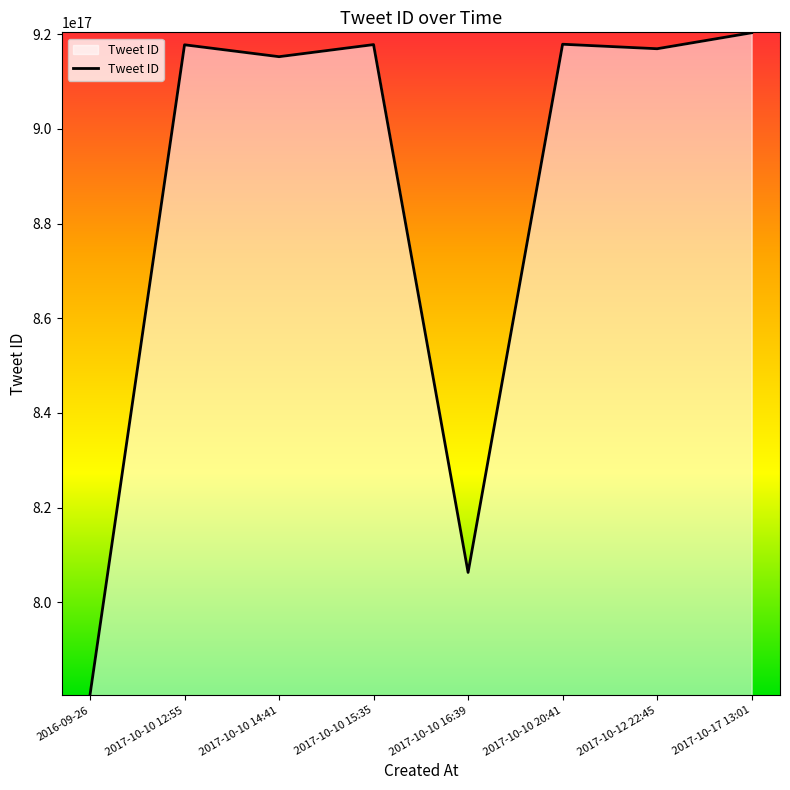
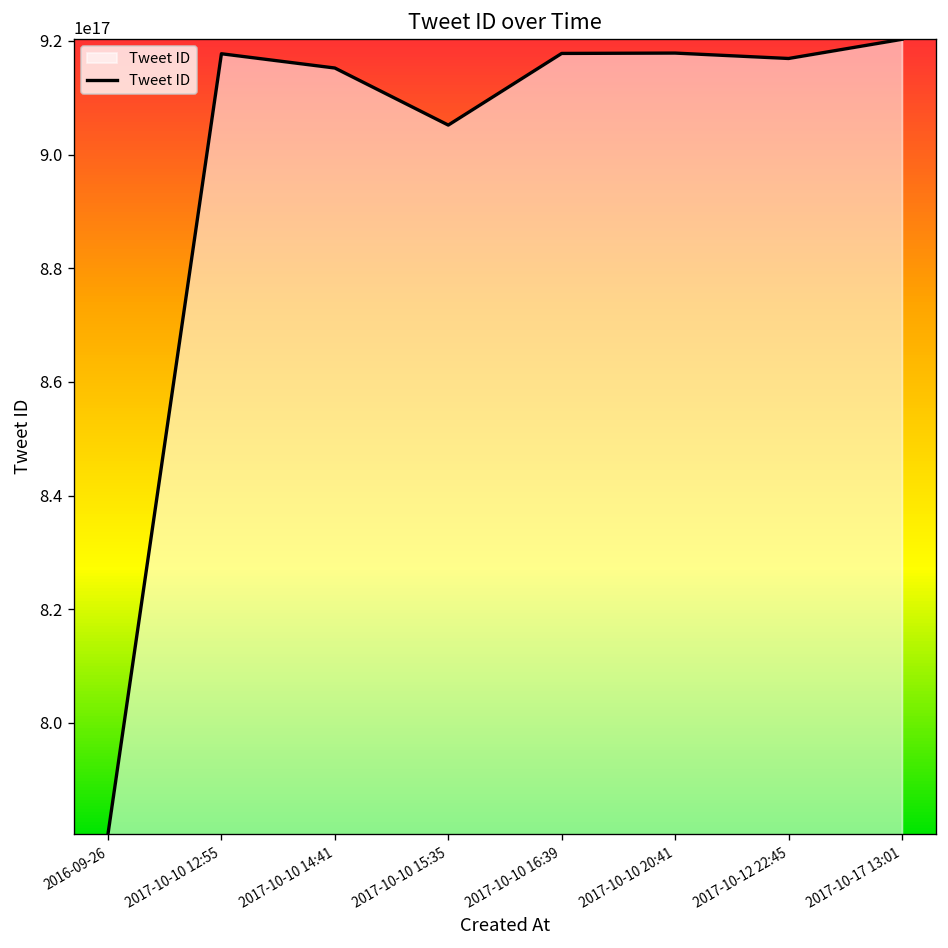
  {
    "2016-09-26": 780000000000000000,
    "2017-10-10 12:55": 918000000000000000,
    "2017-10-10 14:41": 915000000000000000,
-   "2017-10-10 15:35": 918000000000000000,
-   "2017-10-10 16:39": 806000000000000000,
+   "2017-10-10 15:35": 905000000000000000,
+   "2017-10-10 16:39": 918000000000000000,
    "2017-10-10 20:41": 918000000000000000,
    "2017-10-12 22:45": 917000000000000000,
    "2017-10-17 13:01": 920000000000000000
  }
